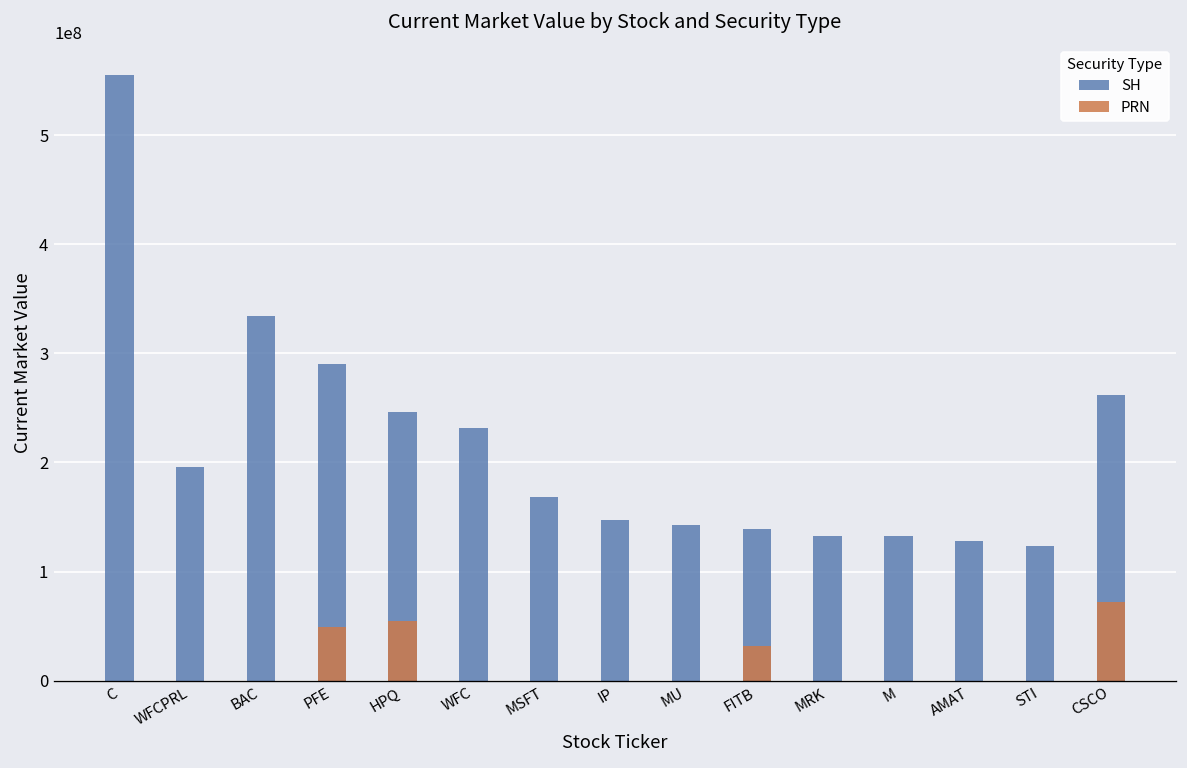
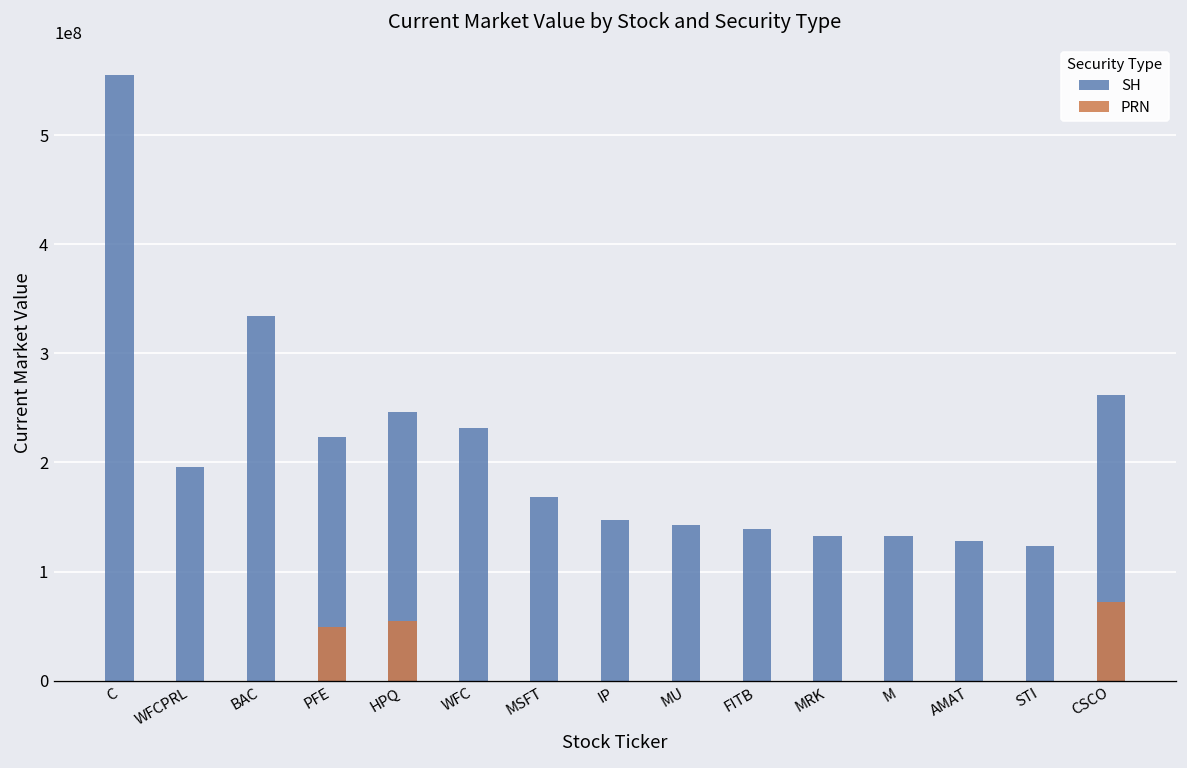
  {
    "SH": {
      "C": 560000000,
      "WFCPRL": 200000000,
      "BAC": 330000000,
-     "PFE": 290000000,
+     "PFE": 220000000,
      "HPQ": 250000000,
      "WFC": 230000000,
      "MSFT": 170000000,
      "IP": 150000000,
      "MU": 140000000,
      "FITB": 140000000,
      "MRK": 130000000,
      "M": 130000000,
      "AMAT": 130000000,
      "STI": 120000000,
      "CSCO": 260000000
    },
    "PRN": {
      "C": 0,
      "WFCPRL": 0,
      "BAC": 0,
      "WFC": 0,
      "MSFT": 0,
      "IP": 0,
      "MU": 0,
-     "FITB": 30000000,
+     "FITB": 0,
      "MRK": 0,
      "M": 0,
      "AMAT": 0,
      "STI": 0
    }
  }
